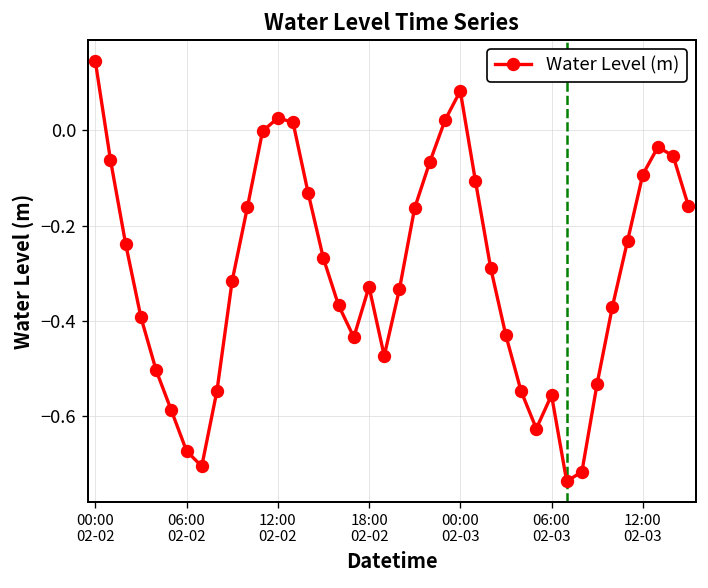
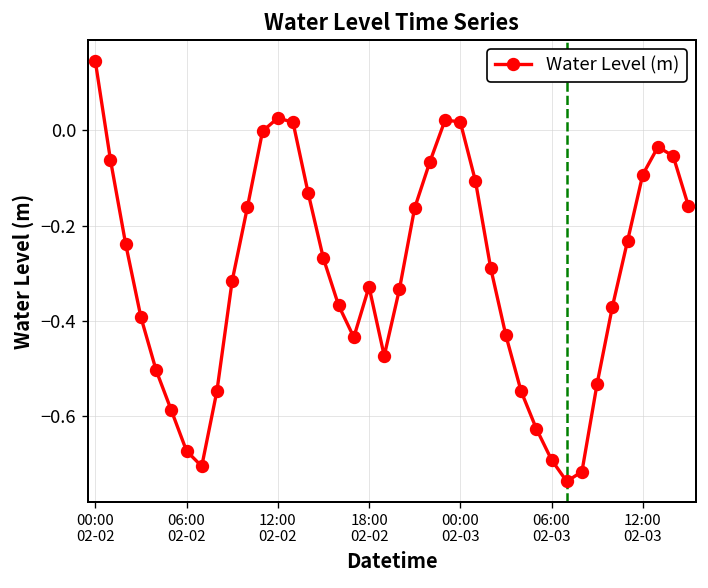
  {
    "00:00 02-02": 0.15,
    "06:00 02-02": -0.67,
    "12:00 02-02": 0.03,
    "18:00 02-02": -0.33,
-   "00:00 02-03": 0.08,
-   "06:00 02-03": -0.56,
+   "00:00 02-03": 0.02,
+   "06:00 02-03": -0.69,
    "12:00 02-03": -0.09
  }
